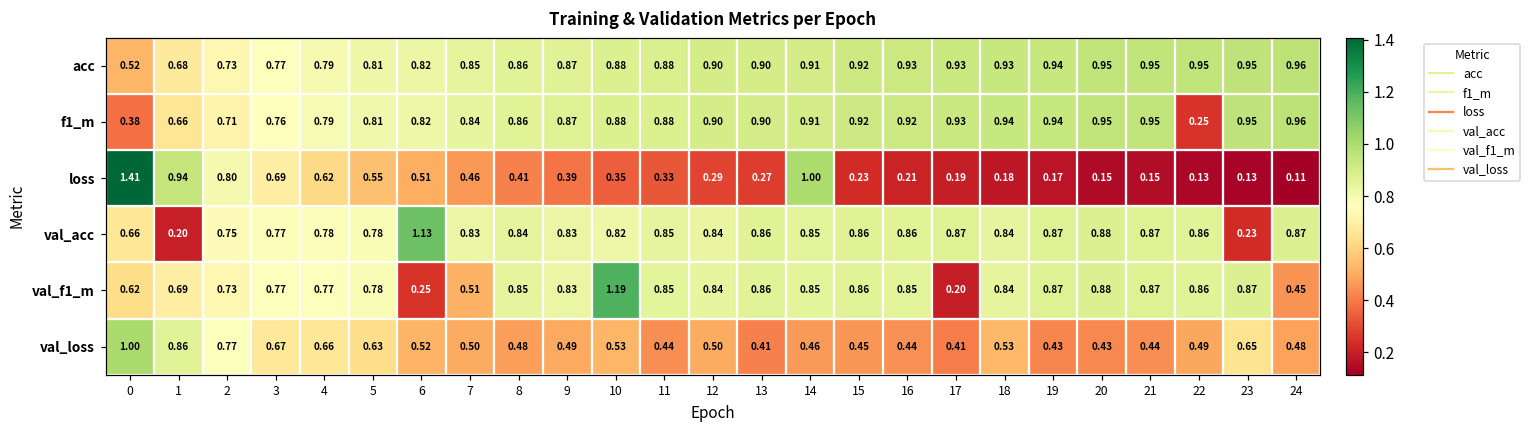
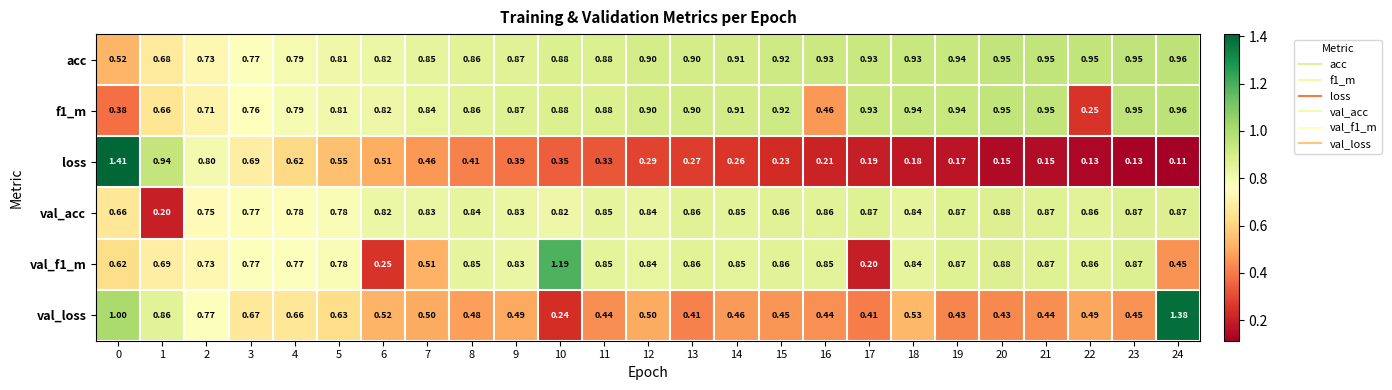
  {
    "acc": {
      "0": 0.52,
      "1": 0.68,
      "2": 0.73,
      "3": 0.77,
      "4": 0.79,
      "5": 0.81,
      "6": 0.82,
      "7": 0.85,
      "8": 0.86,
      "9": 0.87,
      "10": 0.88,
      "11": 0.88,
      "12": 0.90,
      "13": 0.90,
      "14": 0.91,
      "15": 0.92,
      "16": 0.93,
      "17": 0.93,
      "18": 0.93,
      "19": 0.94,
      "20": 0.95,
      "21": 0.95,
      "22": 0.95,
      "23": 0.95,
      "24": 0.96
    },
    "f1_m": {
      "0": 0.38,
      "1": 0.66,
      "2": 0.71,
      "3": 0.76,
      "4": 0.79,
      "5": 0.81,
      "6": 0.82,
      "7": 0.84,
      "8": 0.86,
      "9": 0.87,
      "10": 0.88,
      "11": 0.88,
      "12": 0.90,
      "13": 0.90,
      "14": 0.91,
      "15": 0.92,
-     "16": 0.92,
+     "16": 0.46,
      "17": 0.93,
      "18": 0.94,
      "19": 0.94,
      "20": 0.95,
      "21": 0.95,
      "22": 0.25,
      "23": 0.95,
      "24": 0.96
    },
    "loss": {
      "0": 1.41,
      "1": 0.94,
      "2": 0.80,
      "3": 0.69,
      "4": 0.62,
      "5": 0.55,
      "6": 0.51,
      "7": 0.46,
      "8": 0.41,
      "9": 0.39,
      "10": 0.35,
      "11": 0.33,
      "12": 0.29,
      "13": 0.27,
-     "14": 1.00,
+     "14": 0.26,
      "15": 0.23,
      "16": 0.21,
      "17": 0.19,
      "18": 0.18,
      "19": 0.17,
      "20": 0.15,
      "21": 0.15,
      "22": 0.13,
      "23": 0.13,
      "24": 0.11
    },
    "val_acc": {
      "0": 0.66,
      "1": 0.20,
      "2": 0.75,
      "3": 0.77,
      "4": 0.78,
      "5": 0.78,
-     "6": 1.13,
+     "6": 0.82,
      "7": 0.83,
      "8": 0.84,
      "9": 0.83,
      "10": 0.82,
      "11": 0.85,
      "12": 0.84,
      "13": 0.86,
      "14": 0.85,
      "15": 0.86,
      "16": 0.86,
      "17": 0.87,
      "18": 0.84,
      "19": 0.87,
      "20": 0.88,
      "21": 0.87,
      "22": 0.86,
-     "23": 0.23,
+     "23": 0.87,
      "24": 0.87
    },
    "val_f1_m": {
      "0": 0.62,
      "1": 0.69,
      "2": 0.73,
      "3": 0.77,
      "4": 0.77,
      "5": 0.78,
      "6": 0.25,
      "7": 0.51,
      "8": 0.85,
      "9": 0.83,
      "10": 1.19,
      "11": 0.85,
      "12": 0.84,
      "13": 0.86,
      "14": 0.85,
      "15": 0.86,
      "16": 0.85,
      "17": 0.20,
      "18": 0.84,
      "19": 0.87,
      "20": 0.88,
      "21": 0.87,
      "22": 0.86,
      "23": 0.87,
      "24": 0.45
    },
    "val_loss": {
      "0": 1.00,
      "1": 0.86,
      "2": 0.77,
      "3": 0.67,
      "4": 0.66,
      "5": 0.63,
      "6": 0.52,
      "7": 0.50,
      "8": 0.48,
      "9": 0.49,
-     "10": 0.53,
+     "10": 0.24,
      "11": 0.44,
      "12": 0.50,
      "13": 0.41,
      "14": 0.46,
      "15": 0.45,
      "16": 0.44,
      "17": 0.41,
      "18": 0.53,
      "19": 0.43,
      "20": 0.43,
      "21": 0.44,
      "22": 0.49,
-     "23": 0.65,
-     "24": 0.48
+     "23": 0.45,
+     "24": 1.38
    }
  }
